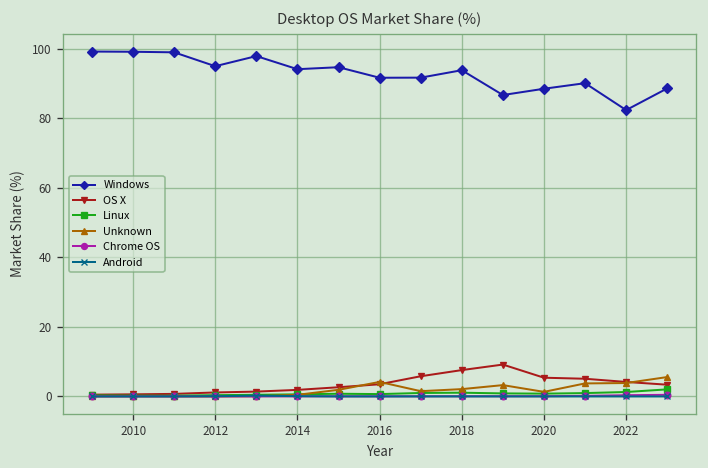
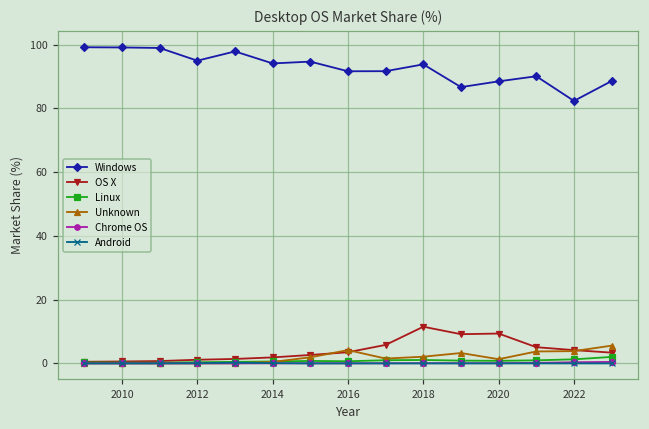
  {
    "Windows": {
      "2010": 99,
      "2012": 95,
      "2014": 94,
      "2016": 92,
      "2018": 94,
      "2020": 88,
      "2022": 82
    },
    "OS X": {
      "2014": 2,
-     "2018": 8,
-     "2020": 5
+     "2018": 12,
+     "2020": 9
    },
    "Linux": {
      "2018": 1,
      "2022": 1
    },
    "Unknown": {
      "2018": 2
    }
  }
